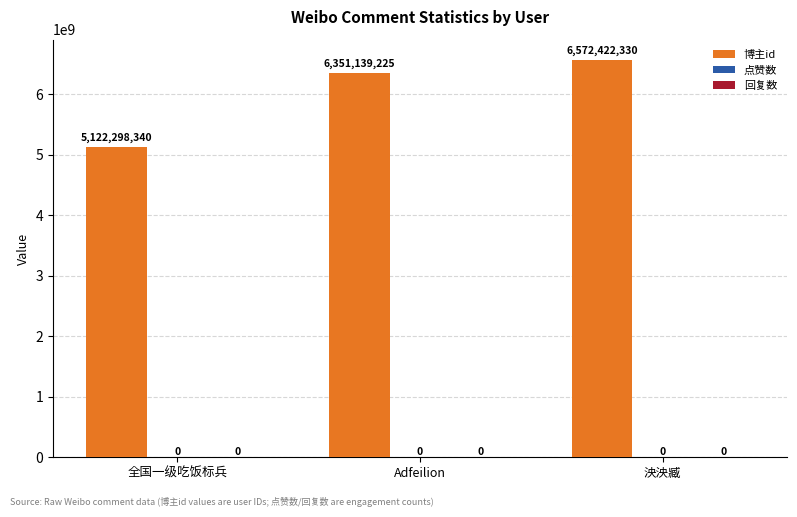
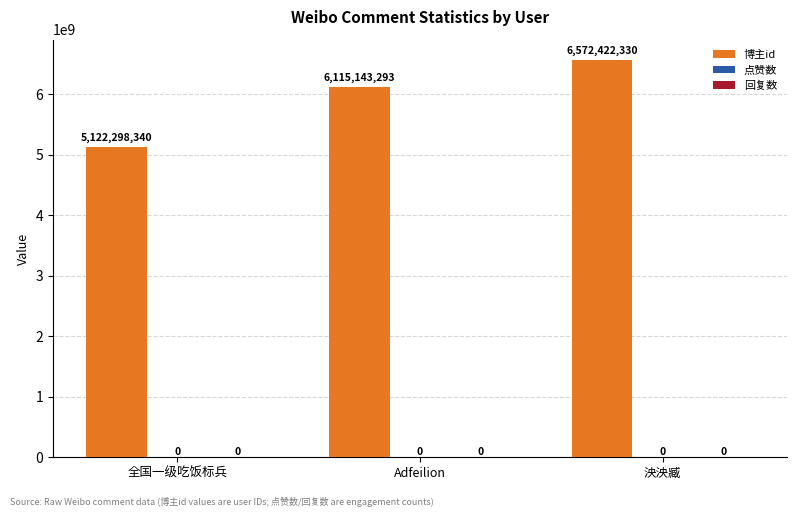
  {
    "博主id": {
      "全国一级吃饭标兵": "5,122,298,340",
-     "Adfeilion": "6,351,139,225",
+     "Adfeilion": "6,115,143,293",
      "泱泱臧": "6,572,422,330"
    },
    "点赞数": {
      "全国一级吃饭标兵": "0",
      "Adfeilion": "0",
      "泱泱臧": "0"
    },
    "回复数": {
      "全国一级吃饭标兵": "0",
      "Adfeilion": "0",
      "泱泱臧": "0"
    }
  }
